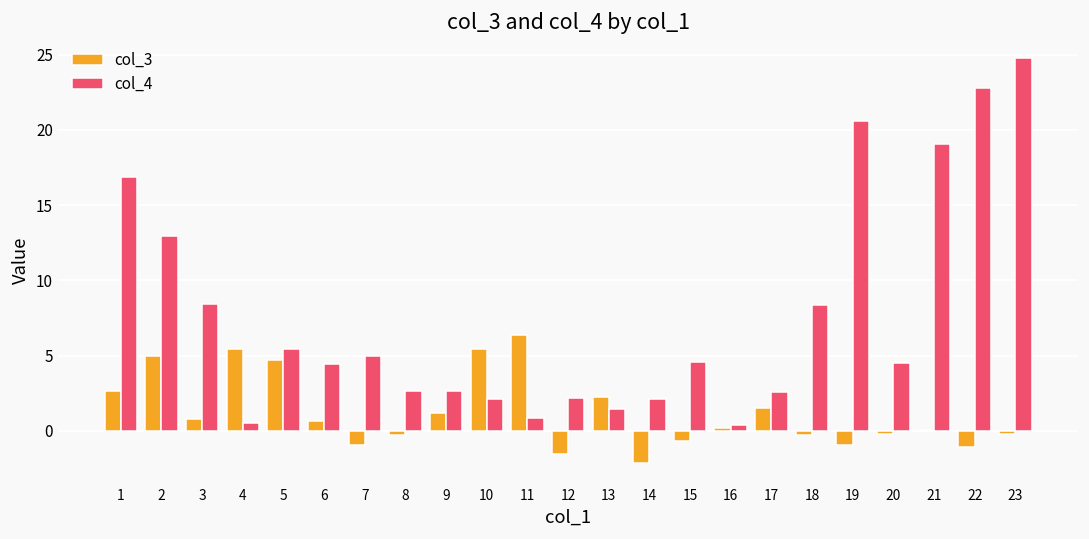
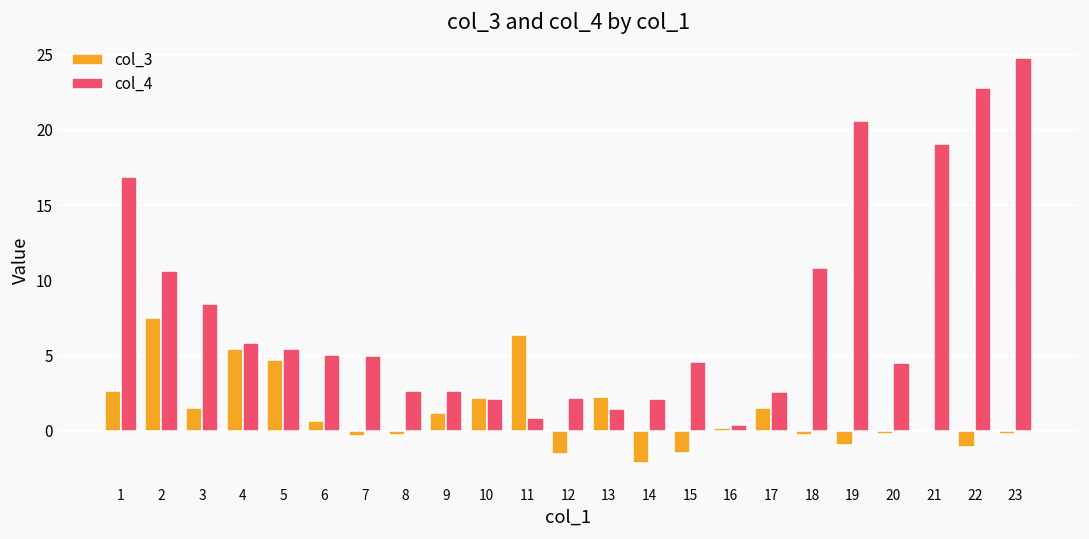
  {
    "col_3": {
      "1": 2.6,
-     "2": 5.0,
-     "3": 0.8,
+     "2": 7.5,
+     "3": 1.5,
      "4": 5.5,
      "5": 4.7,
      "6": 0.6,
-     "7": -1.0,
+     "7": -0.4,
      "8": -0.3,
      "9": 1.2,
-     "10": 5.4,
+     "10": 2.2,
      "11": 6.4,
      "12": -1.5,
      "13": 2.2,
      "14": -2.2,
-     "15": -0.7,
+     "15": -1.5,
      "16": 0.2,
      "17": 1.5,
      "18": -0.3,
      "19": -0.9,
      "20": -0.3,
      "22": -1.1,
      "23": -0.2
    },
    "col_4": {
      "1": 16.9,
-     "2": 12.9,
+     "2": 10.6,
      "3": 8.4,
-     "4": 0.5,
+     "4": 5.8,
      "5": 5.4,
-     "6": 4.4,
+     "6": 5.1,
      "7": 5.0,
      "8": 2.6,
      "9": 2.6,
      "10": 2.1,
      "11": 0.8,
      "12": 2.2,
      "13": 1.4,
      "14": 2.1,
      "15": 4.6,
      "16": 0.4,
      "17": 2.6,
-     "18": 8.4,
+     "18": 10.8,
      "19": 20.6,
      "20": 4.5,
      "21": 19.0,
      "22": 22.8,
      "23": 24.8
    }
  }
